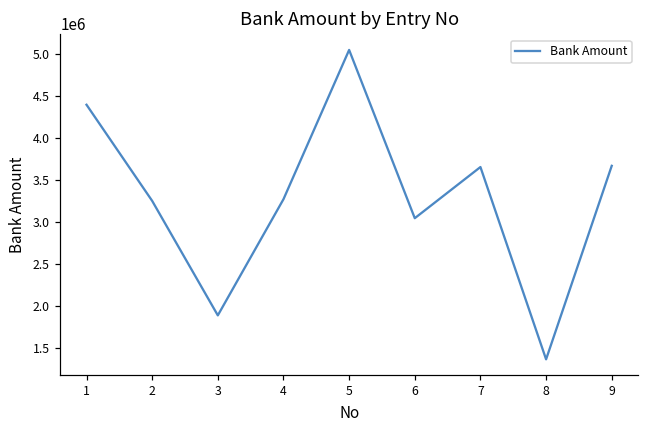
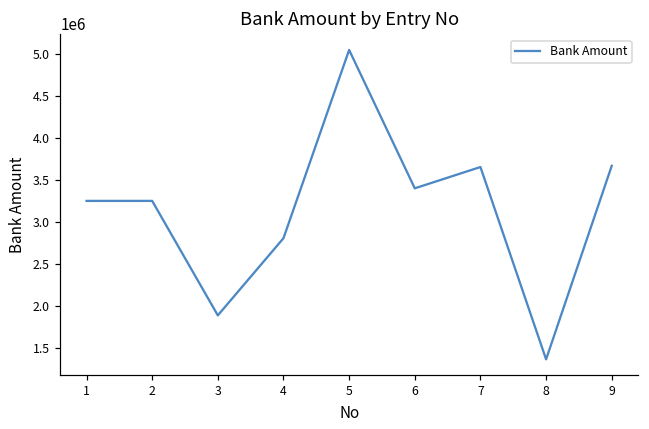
  {
-   "1": 4400000,
+   "1": 3300000,
    "2": 3300000,
    "3": 1900000,
-   "4": 3300000,
+   "4": 2800000,
    "5": 5100000,
-   "6": 3000000,
+   "6": 3400000,
    "7": 3700000,
    "8": 1400000,
    "9": 3700000
  }
